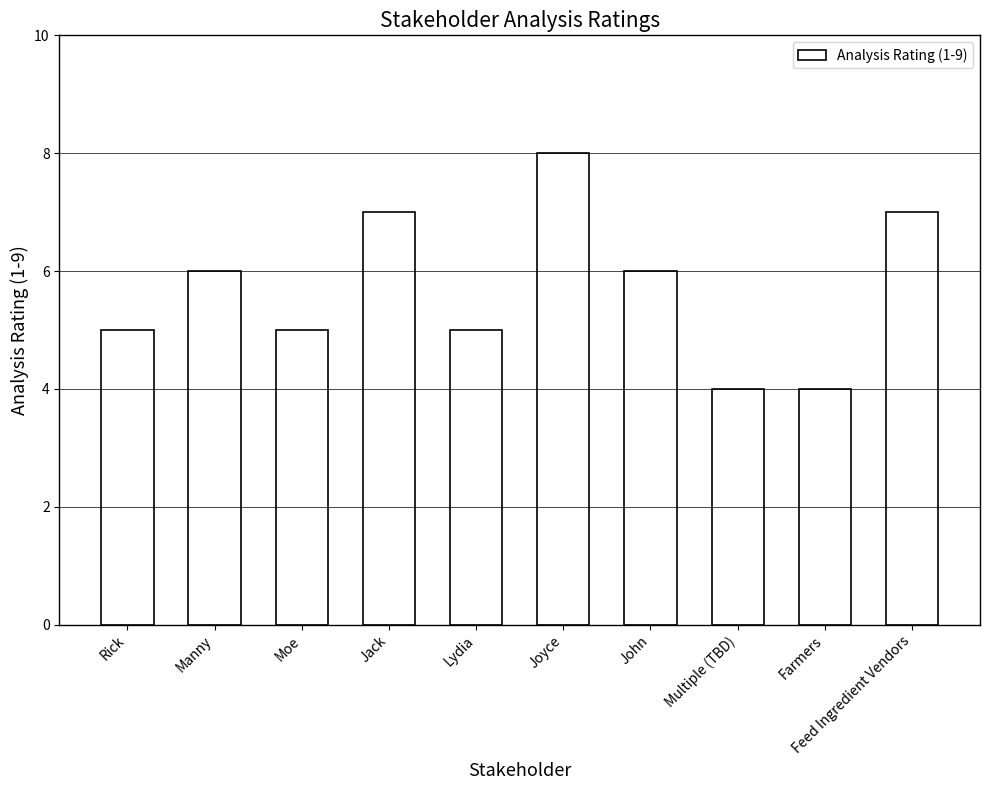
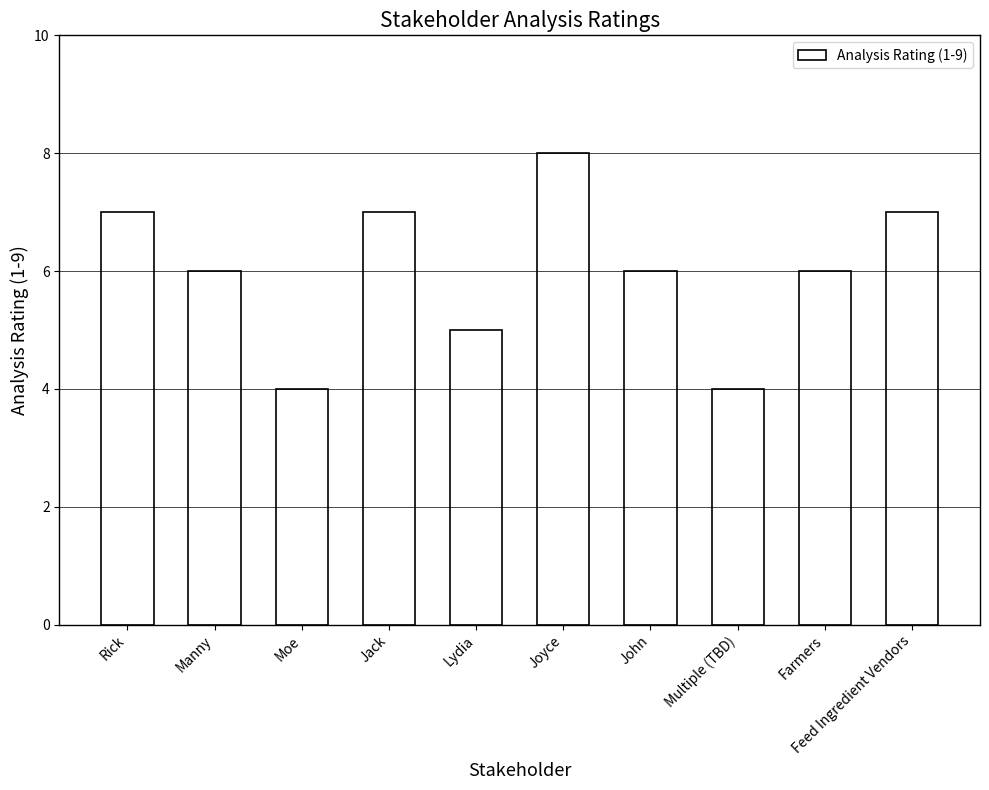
  {
-   "Rick": 5,
+   "Rick": 7,
    "Manny": 6,
-   "Moe": 5,
+   "Moe": 4,
    "Jack": 7,
    "Lydia": 5,
    "Joyce": 8,
    "John": 6,
    "Multiple (TBD)": 4,
-   "Farmers": 4,
+   "Farmers": 6,
    "Feed Ingredient Vendors": 7
  }
